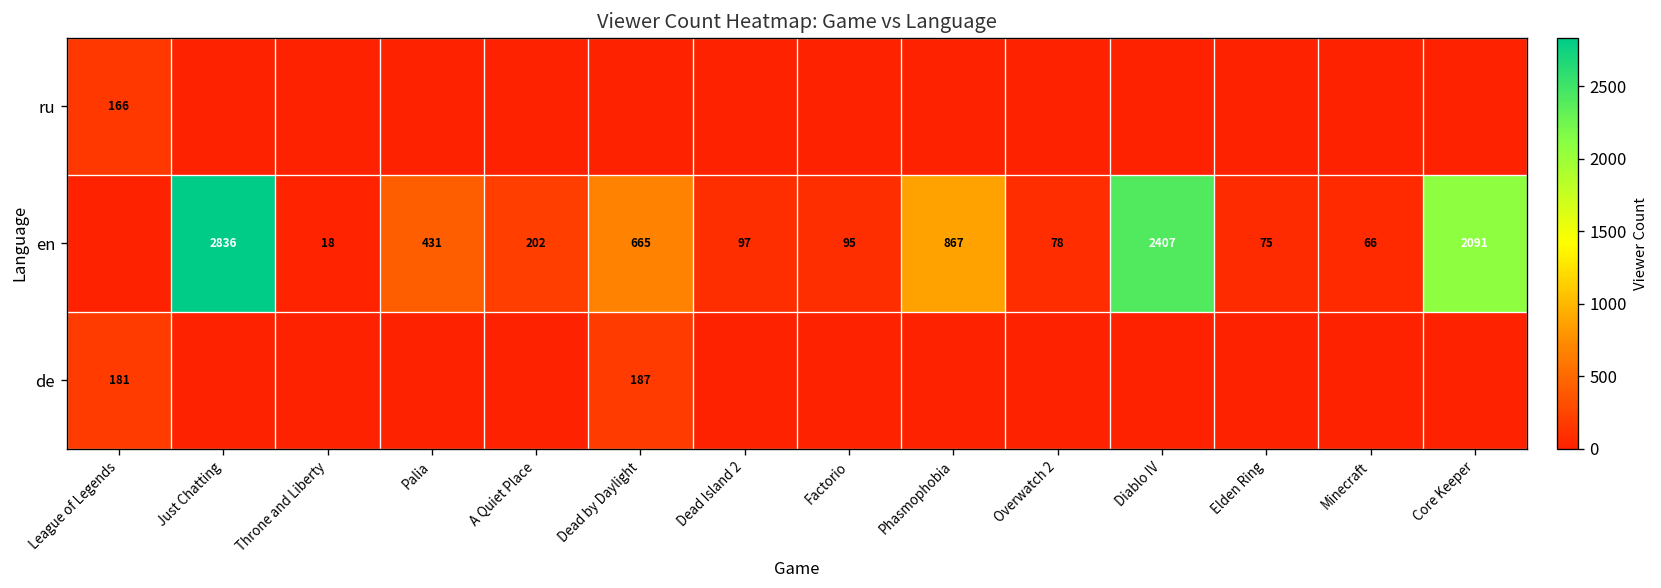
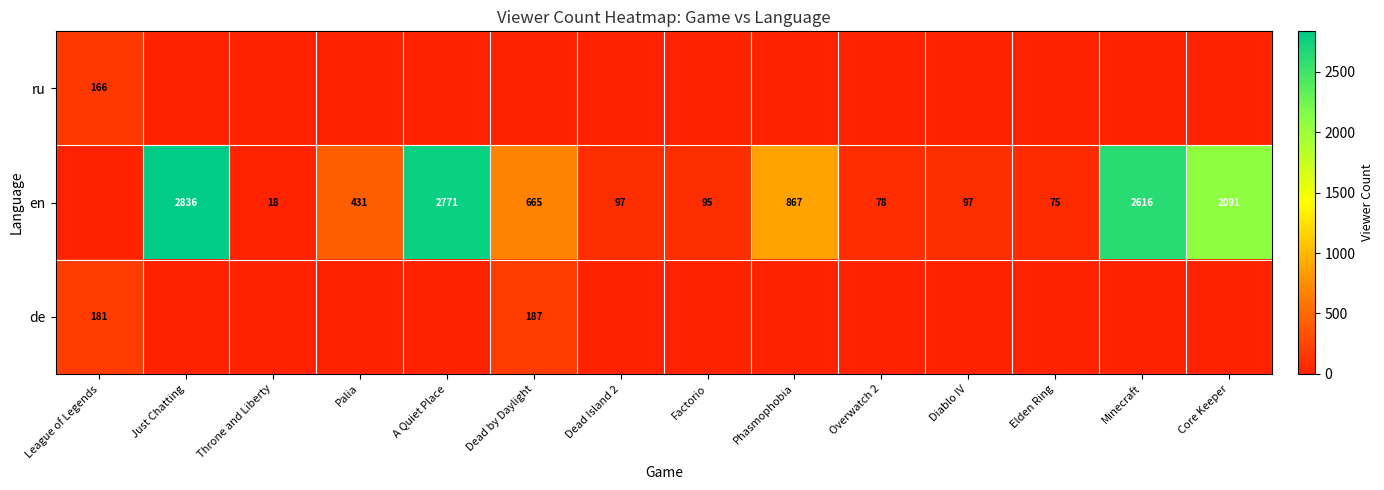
  {
    "ru": {
      "League of Legends": 166
    },
    "en": {
      "Just Chatting": 2836,
      "Throne and Liberty": 18,
      "Palia": 431,
-     "A Quiet Place": 202,
+     "A Quiet Place": 2771,
      "Dead by Daylight": 665,
      "Dead Island 2": 97,
      "Factorio": 95,
      "Phasmophobia": 867,
      "Overwatch 2": 78,
-     "Diablo IV": 2407,
+     "Diablo IV": 97,
      "Elden Ring": 75,
-     "Minecraft": 66,
+     "Minecraft": 2616,
      "Core Keeper": 2091
    },
    "de": {
      "League of Legends": 181,
      "Dead by Daylight": 187
    }
  }
